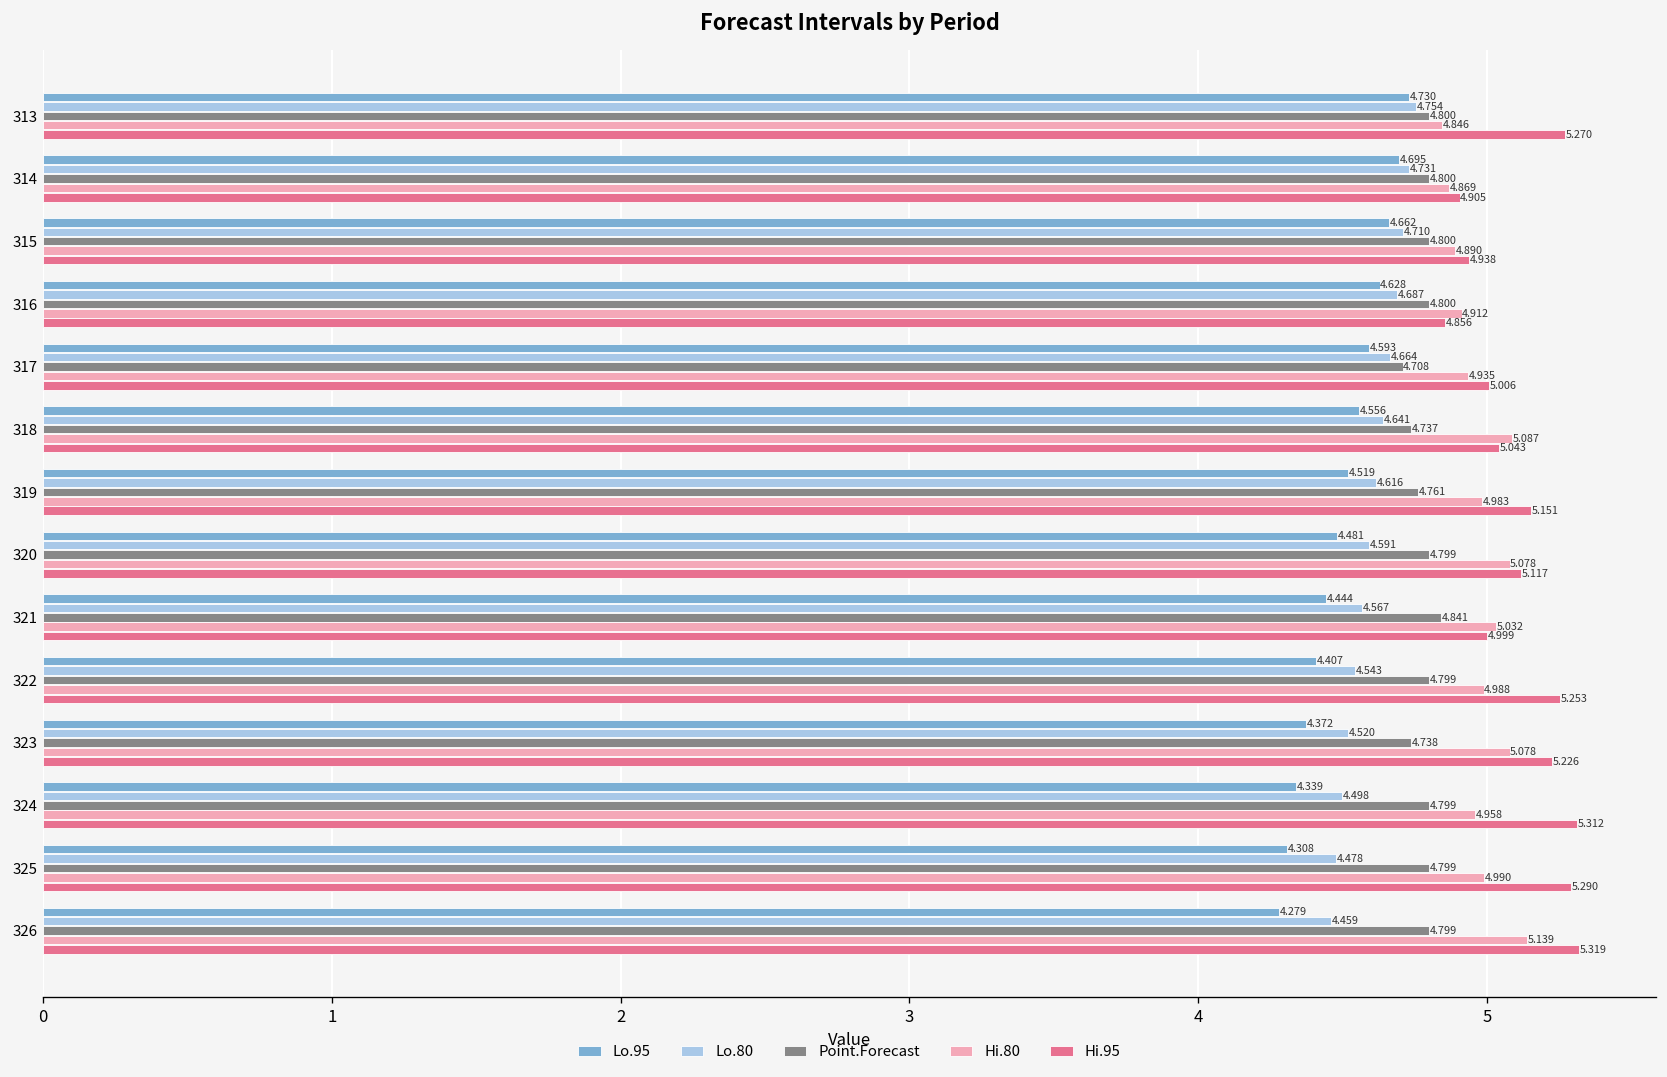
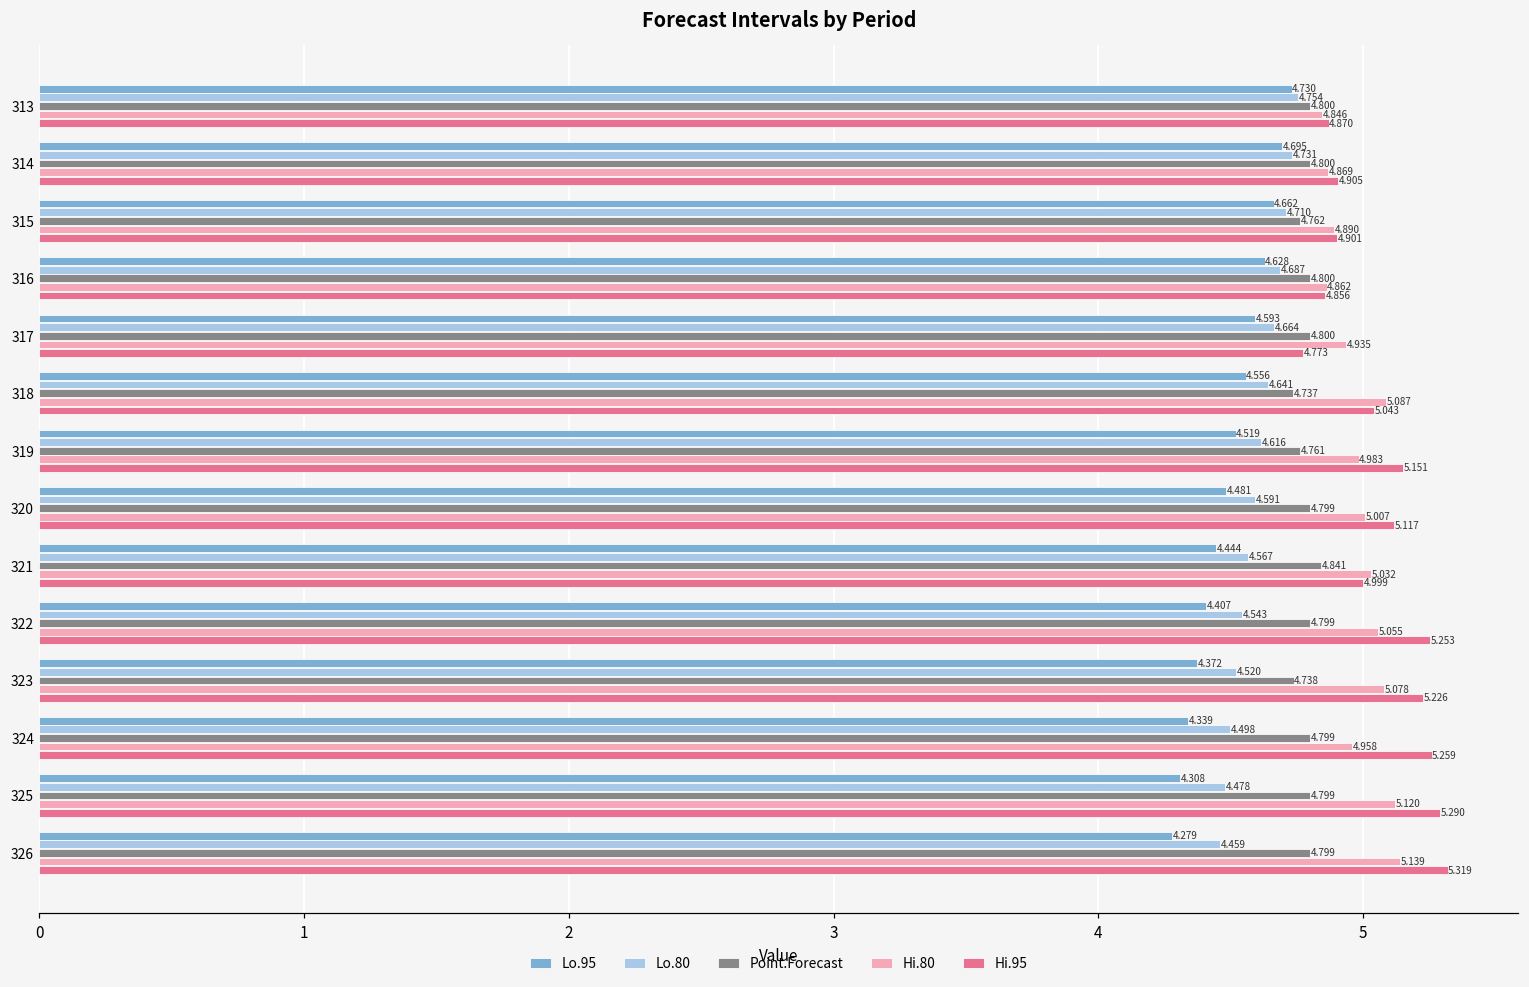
  {
    "Point.Forecast": {
      "313": 4.800,
      "314": 4.800,
-     "315": 4.800,
+     "315": 4.762,
      "316": 4.800,
-     "317": 4.708,
+     "317": 4.800,
      "318": 4.737,
      "319": 4.761,
      "320": 4.799,
      "321": 4.841,
      "322": 4.799,
      "323": 4.738,
      "324": 4.799,
      "325": 4.799,
      "326": 4.799
    },
    "Hi.80": {
      "313": 4.846,
      "314": 4.869,
      "315": 4.890,
-     "316": 4.912,
+     "316": 4.862,
      "317": 4.935,
      "318": 5.087,
      "319": 4.983,
-     "320": 5.078,
+     "320": 5.007,
      "321": 5.032,
-     "322": 4.988,
+     "322": 5.055,
      "323": 5.078,
      "324": 4.958,
-     "325": 4.990,
+     "325": 5.120,
      "326": 5.139
    },
    "Hi.95": {
-     "313": 5.270,
+     "313": 4.870,
      "314": 4.905,
-     "315": 4.938,
+     "315": 4.901,
      "316": 4.856,
-     "317": 5.006,
+     "317": 4.773,
      "318": 5.043,
      "319": 5.151,
      "320": 5.117,
      "321": 4.999,
      "322": 5.253,
      "323": 5.226,
-     "324": 5.312,
+     "324": 5.259,
      "325": 5.290,
      "326": 5.319
    }
  }
